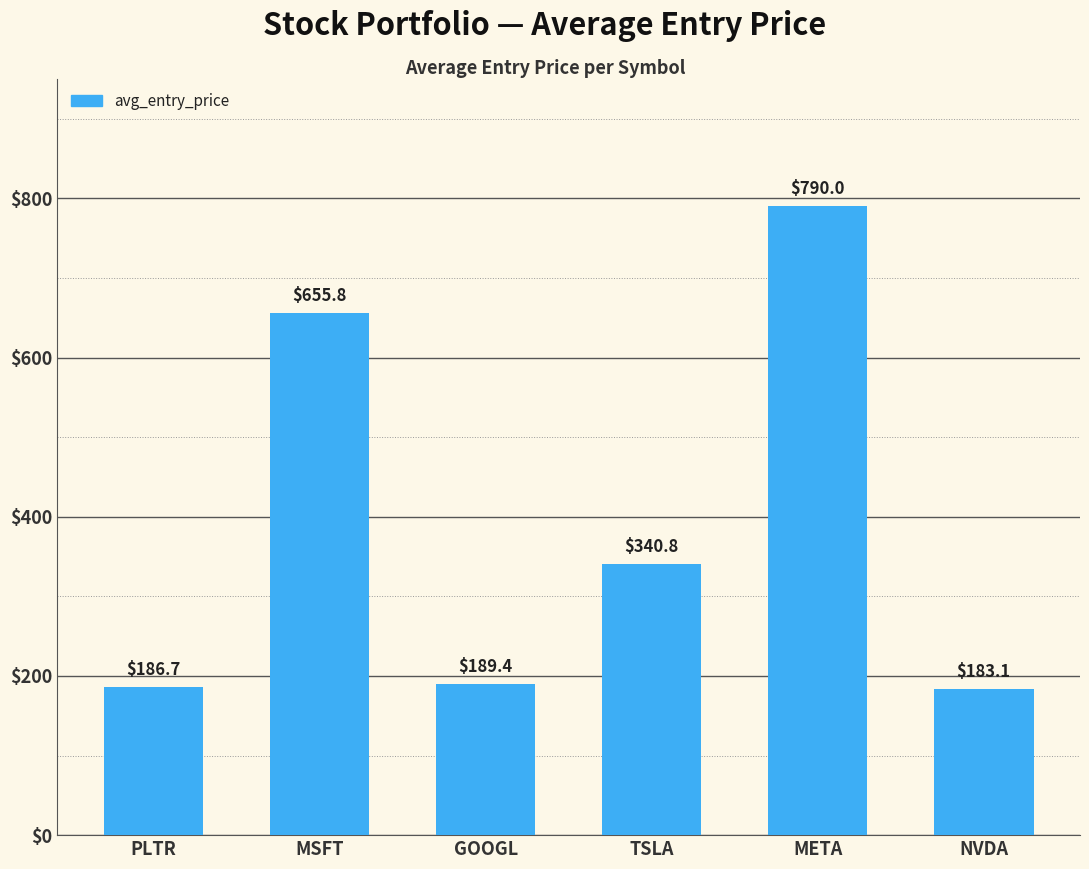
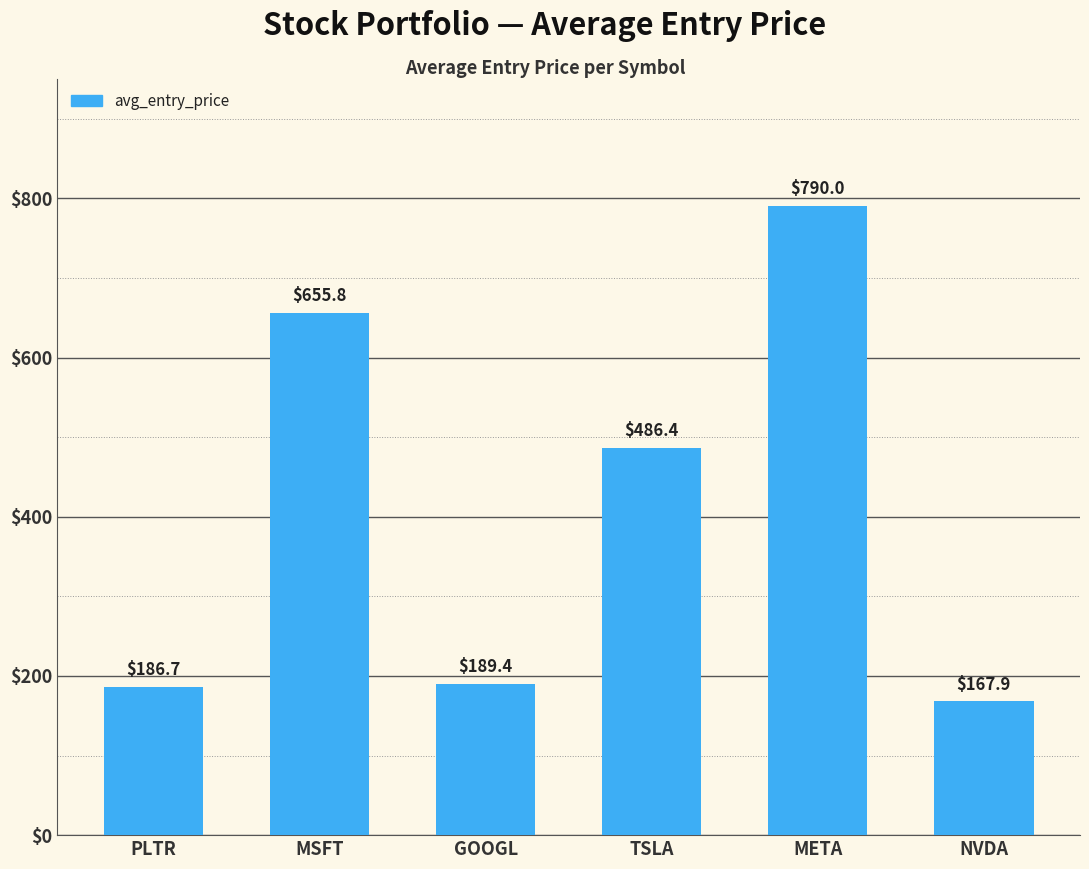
  {
    "PLTR": "$186.7",
    "MSFT": "$655.8",
    "GOOGL": "$189.4",
-   "TSLA": "$340.8",
+   "TSLA": "$486.4",
    "META": "$790.0",
-   "NVDA": "$183.1"
+   "NVDA": "$167.9"
  }
